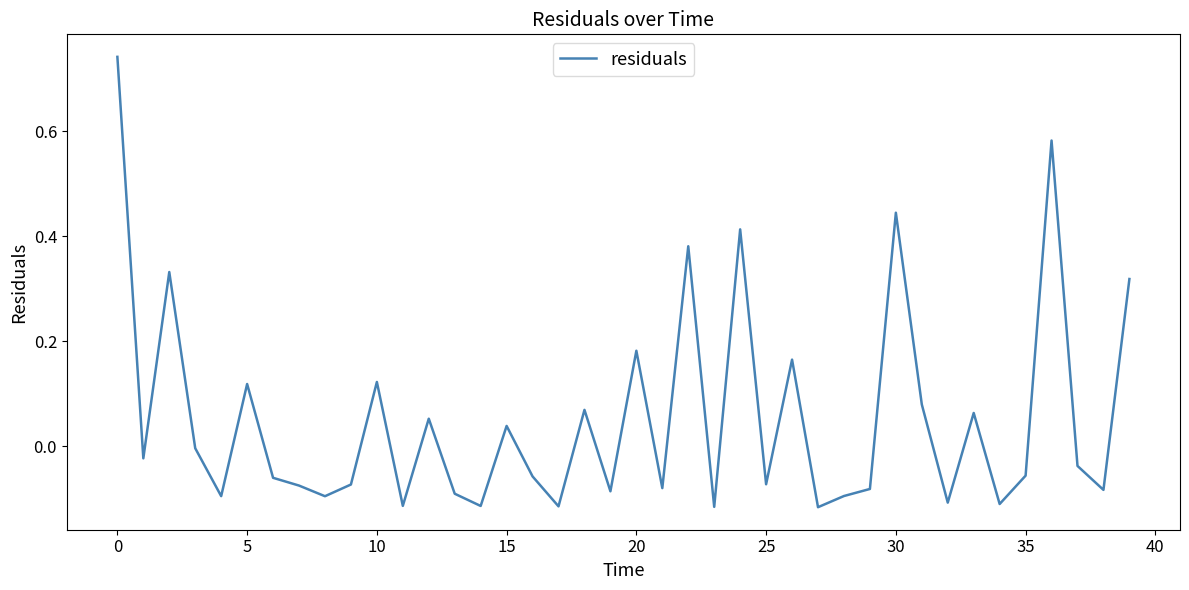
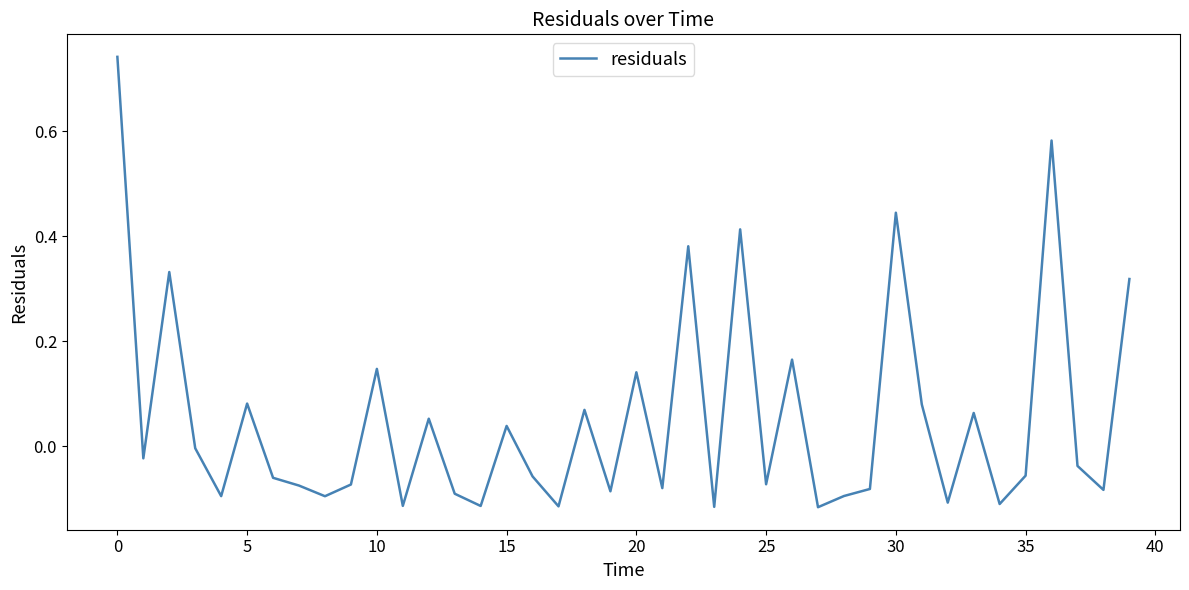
  {
    "0": 0.74,
-   "5": 0.12,
-   "10": 0.12,
+   "5": 0.08,
+   "10": 0.15,
    "15": 0.04,
-   "20": 0.18,
+   "20": 0.14,
    "25": -0.07,
    "30": 0.45,
    "35": -0.06
  }
